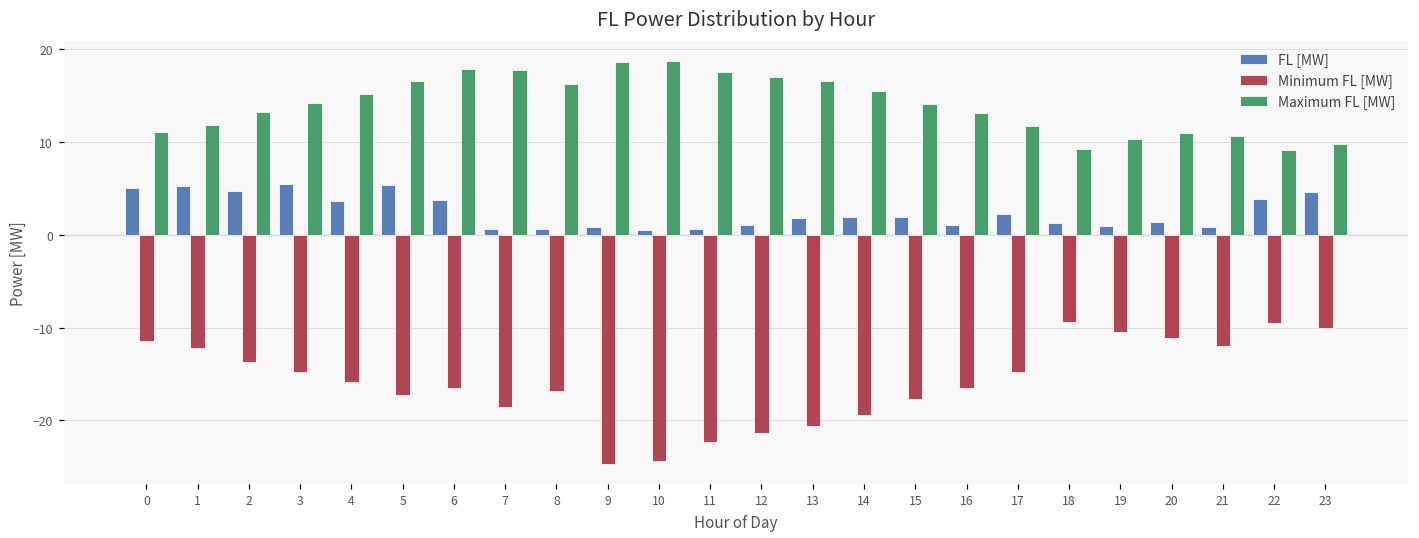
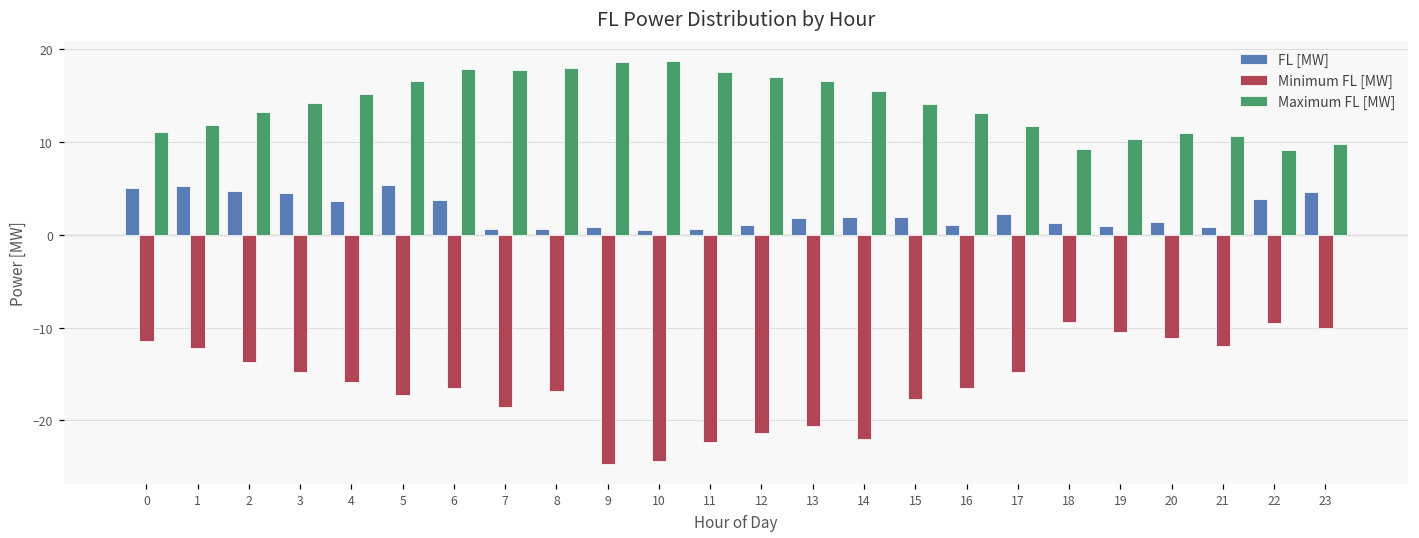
  {
    "FL [MW]": {
      "0": 5,
      "1": 5,
      "2": 5,
-     "3": 5,
+     "3": 4,
      "4": 4,
      "5": 5,
      "6": 4,
      "7": 1,
      "8": 1,
      "9": 1,
      "10": 0,
      "11": 1,
      "12": 1,
      "13": 2,
      "14": 2,
      "15": 2,
      "16": 1,
      "17": 2,
      "18": 1,
      "19": 1,
      "20": 1,
      "21": 1,
      "22": 4,
      "23": 5
    },
    "Minimum FL [MW]": {
      "0": -11,
      "1": -12,
      "2": -14,
      "3": -15,
      "4": -16,
      "5": -17,
      "6": -16,
      "7": -19,
      "8": -17,
      "9": -25,
      "10": -24,
      "11": -22,
      "12": -21,
      "13": -21,
-     "14": -19,
+     "14": -22,
      "15": -18,
      "16": -17,
      "17": -15,
      "18": -9,
      "19": -11,
      "20": -11,
      "21": -12,
      "22": -9,
      "23": -10
    },
    "Maximum FL [MW]": {
      "0": 11,
      "1": 12,
      "2": 13,
      "3": 14,
      "4": 15,
      "5": 17,
      "6": 18,
      "7": 18,
-     "8": 16,
+     "8": 18,
      "9": 19,
      "10": 19,
      "11": 18,
      "12": 17,
      "13": 16,
      "14": 15,
      "15": 14,
      "16": 13,
      "17": 12,
      "18": 9,
      "19": 10,
      "20": 11,
      "21": 11,
      "22": 9,
      "23": 10
    }
  }
